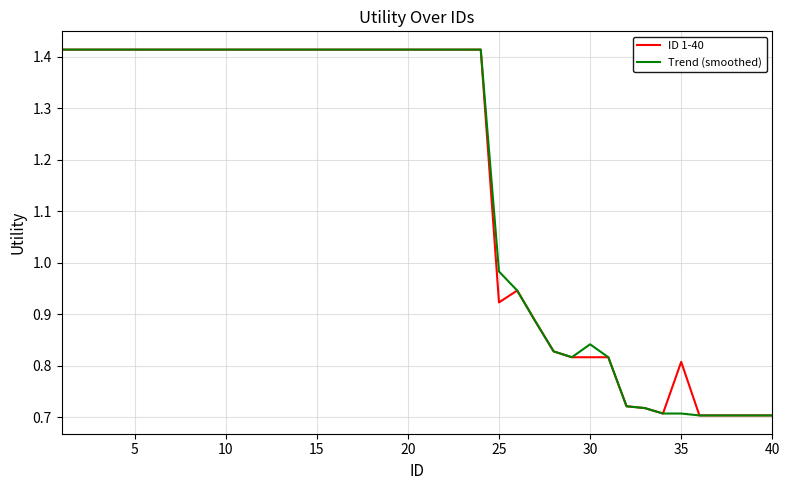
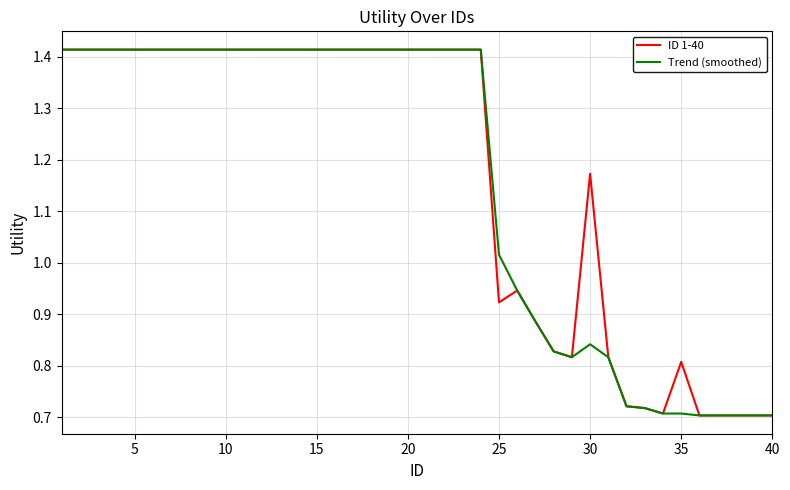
  {
    "ID 1-40": {
      "25": 0.92,
-     "30": 0.82,
+     "30": 1.17,
      "35": 0.81
    },
    "Trend (smoothed)": {
-     "25": 0.98,
+     "25": 1.02,
      "30": 0.84,
      "35": 0.71
    }
  }
